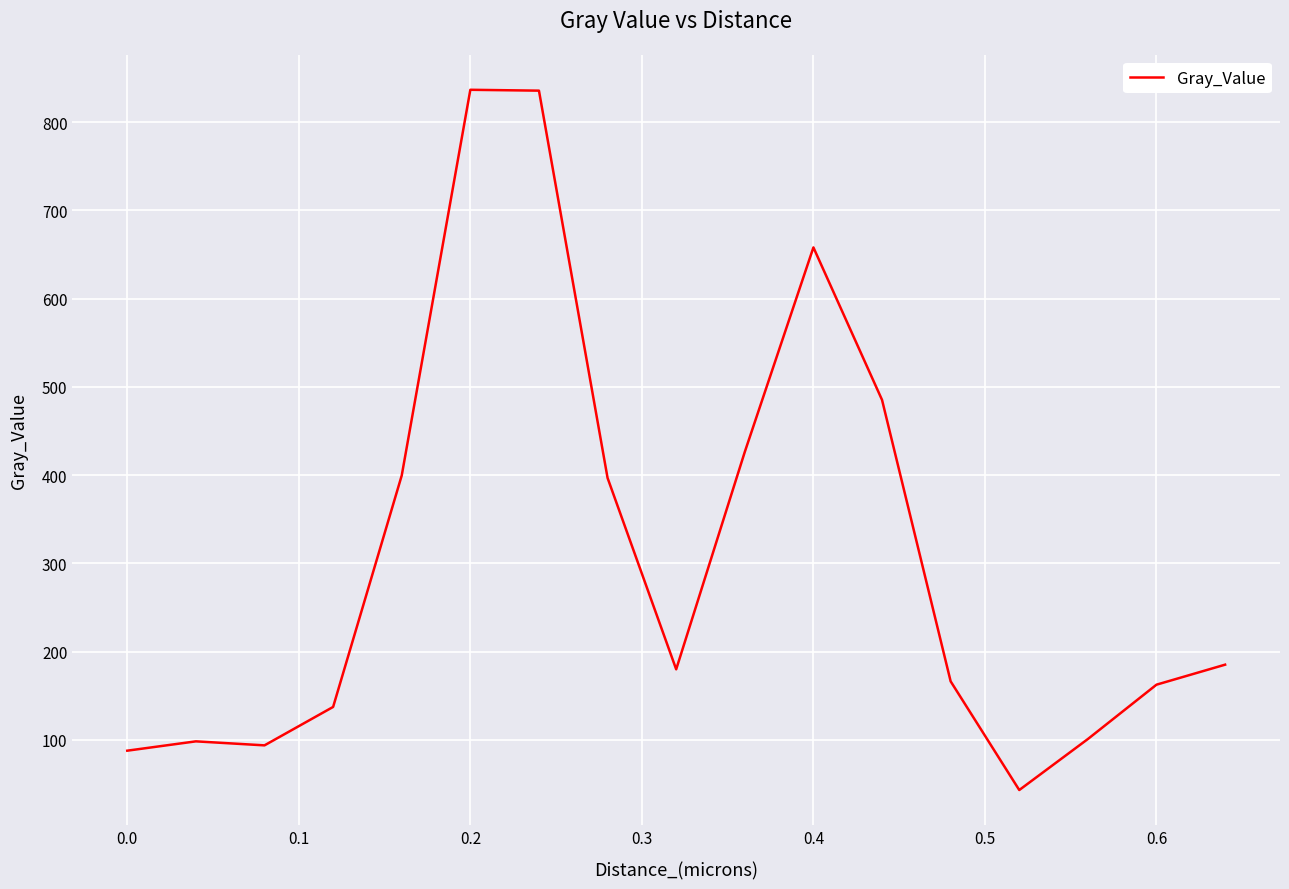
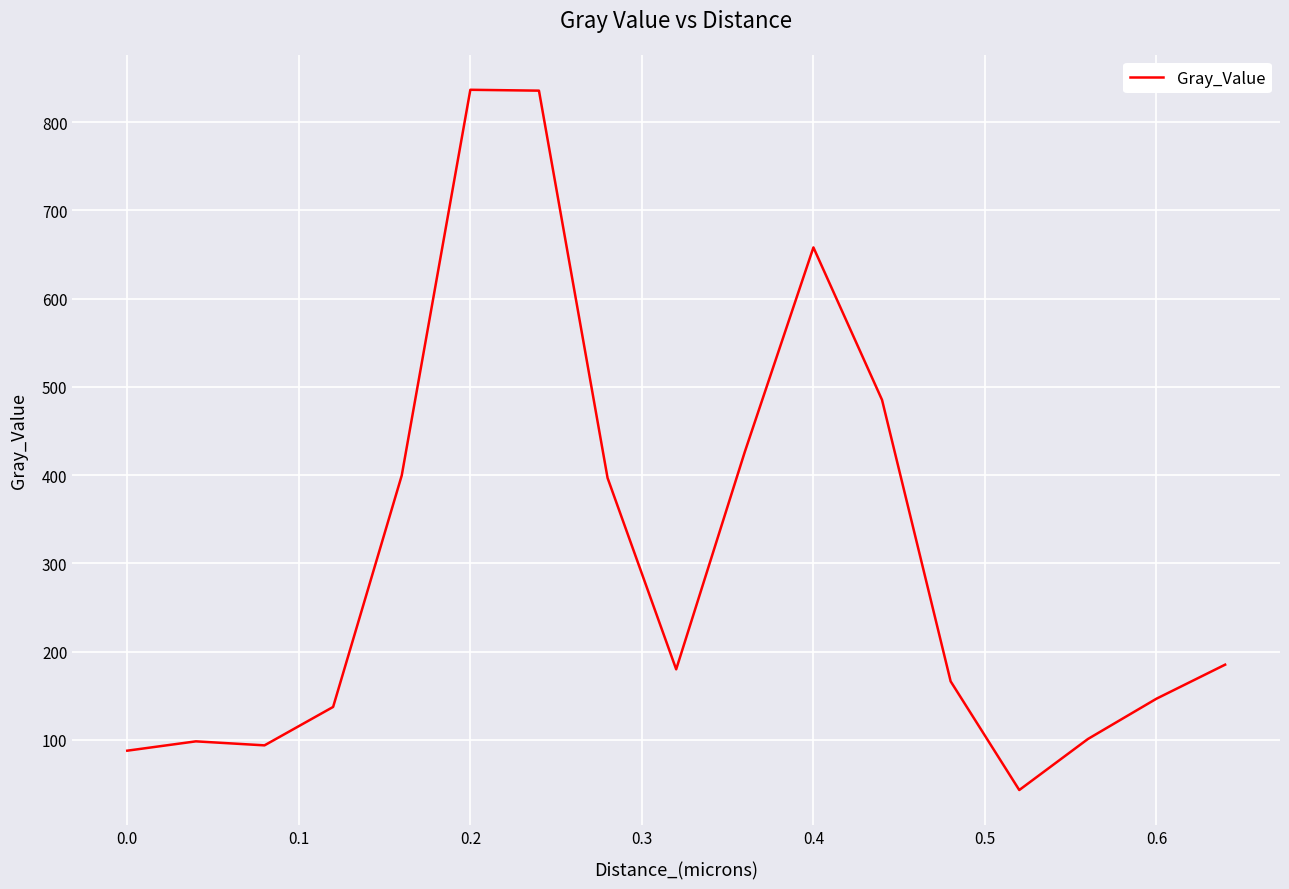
  {
    "0.0": 90,
    "0.2": 840,
    "0.4": 660,
-   "0.6": 160
+   "0.6": 150
  }
